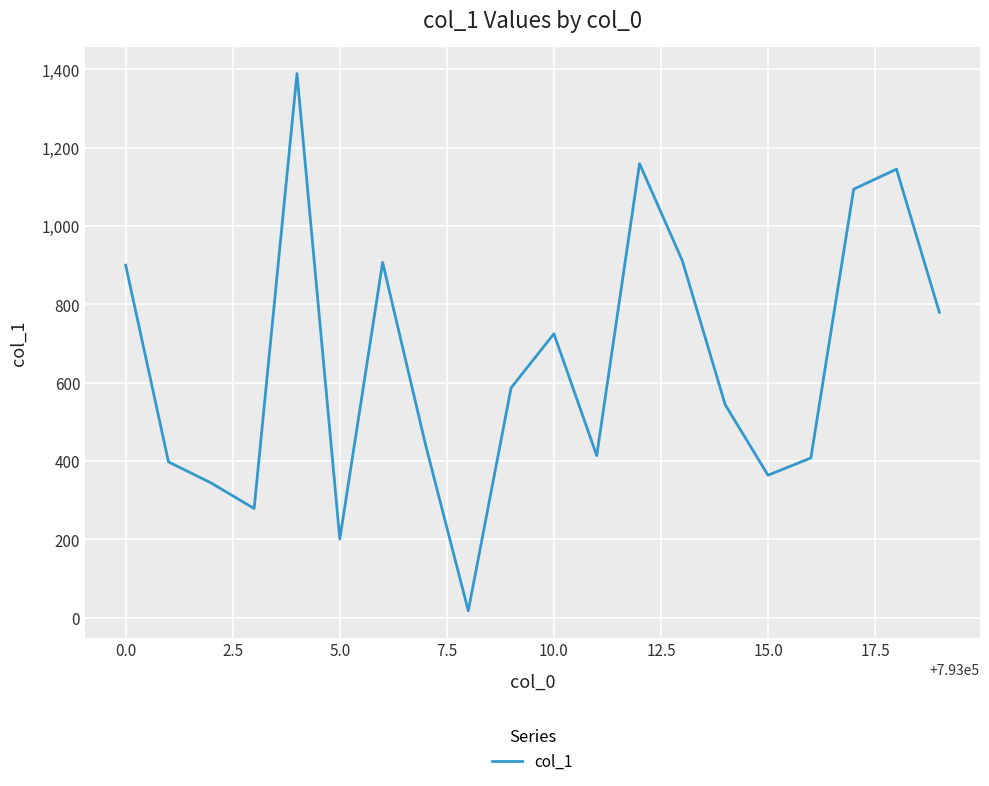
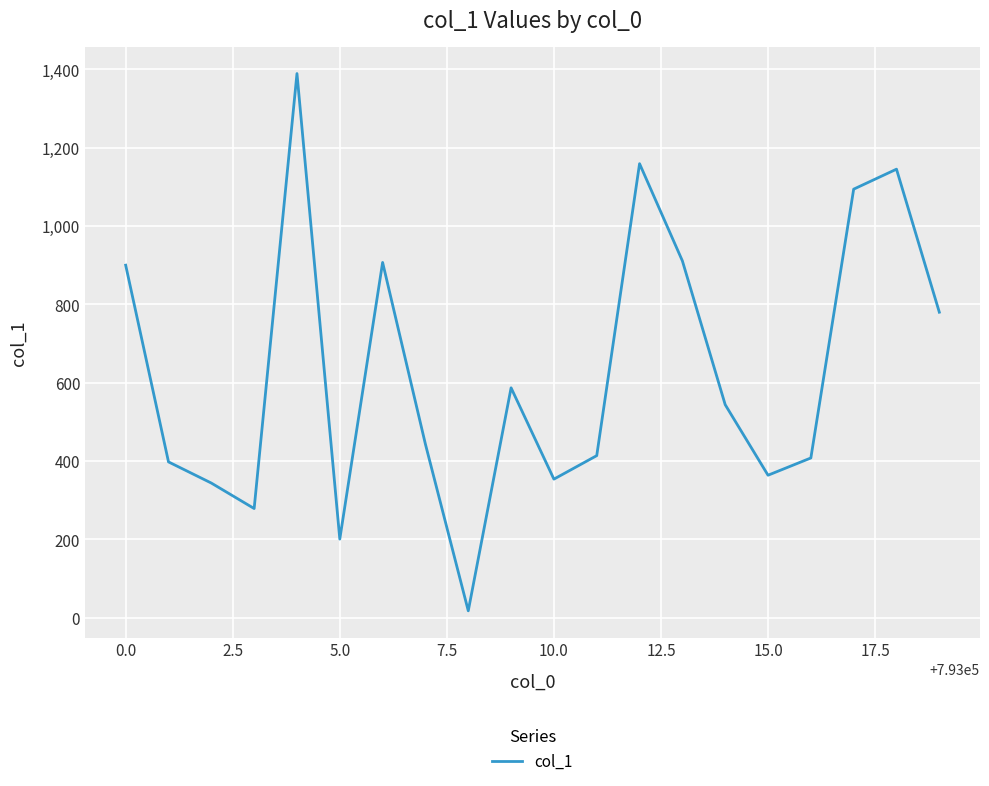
  {
    "0.0": 900,
    "5.0": 200,
-   "10.0": 730,
+   "10.0": 350,
    "15.0": 360
  }
